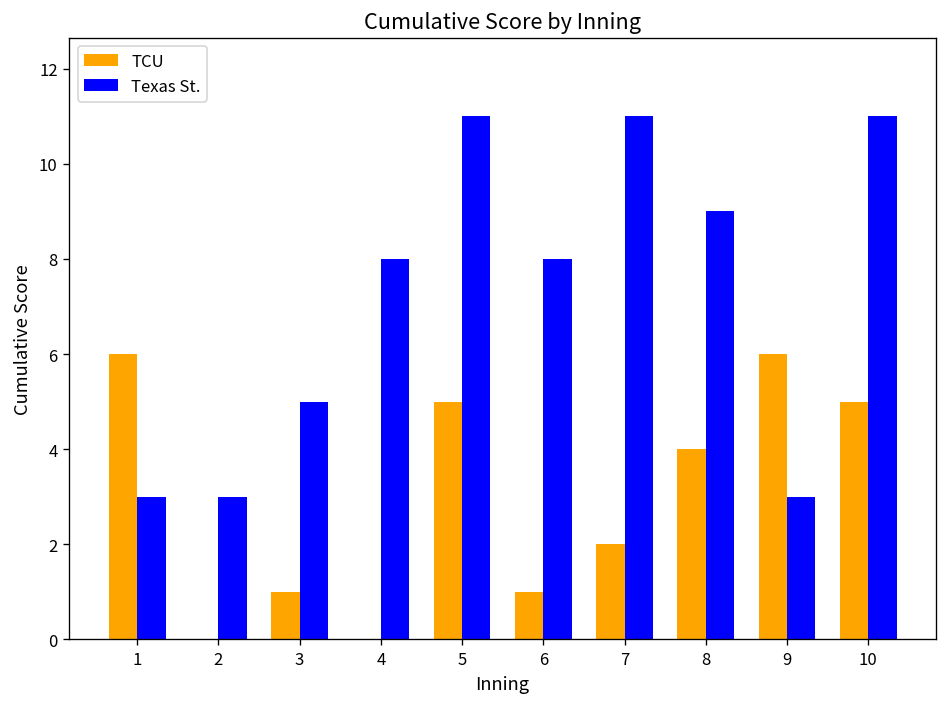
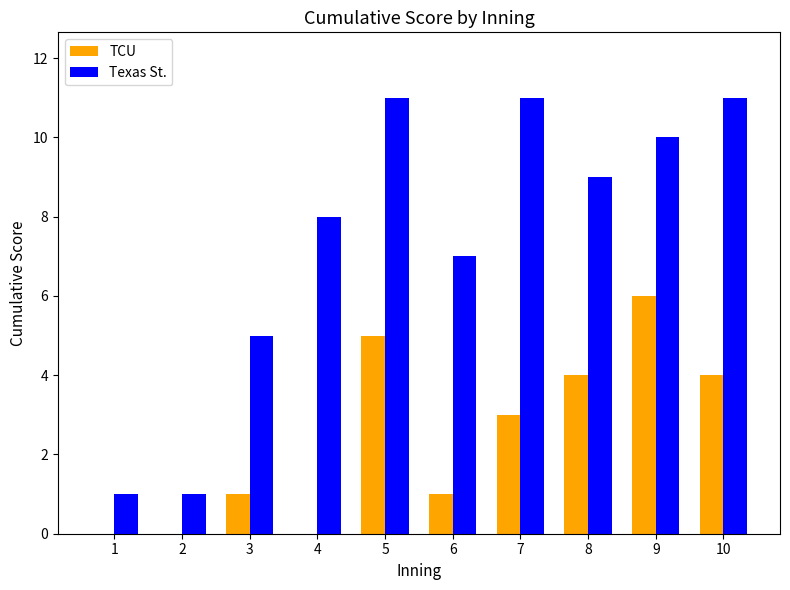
  {
    "TCU": {
-     "1": 6,
+     "1": 0,
      "2": 0,
      "3": 1,
      "4": 0,
      "5": 5,
      "6": 1,
-     "7": 2,
+     "7": 3,
      "8": 4,
      "9": 6,
-     "10": 5
+     "10": 4
    },
    "Texas St.": {
-     "1": 3,
-     "2": 3,
+     "1": 1,
+     "2": 1,
      "3": 5,
      "4": 8,
      "5": 11,
-     "6": 8,
+     "6": 7,
      "7": 11,
      "8": 9,
-     "9": 3,
+     "9": 10,
      "10": 11
    }
  }
